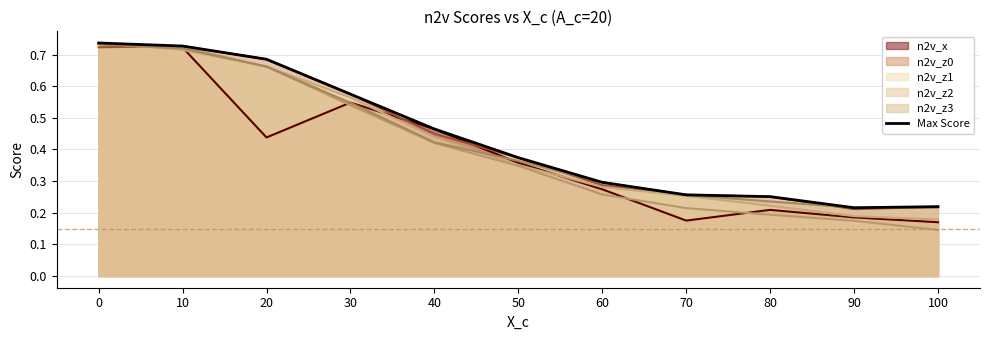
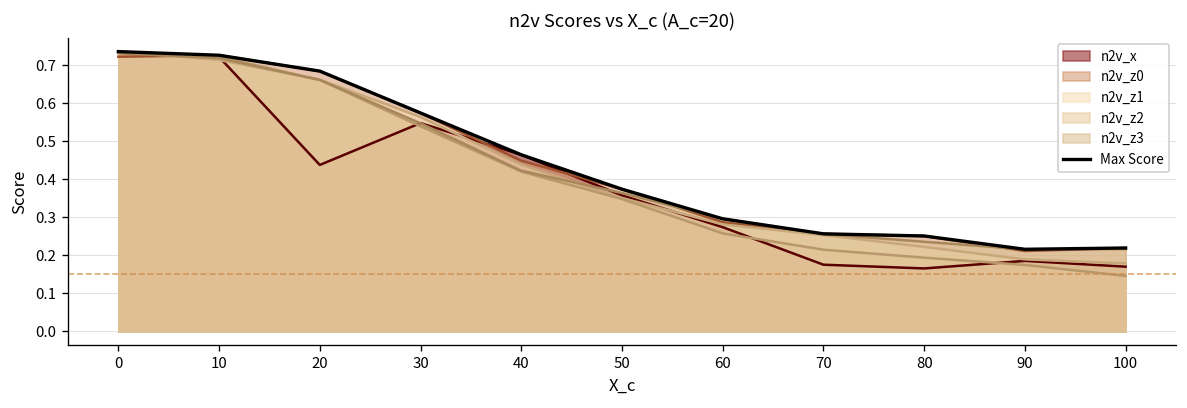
  {
    "n2v_x": {
      "20": 0.44,
      "70": 0.18,
-     "80": 0.21,
+     "80": 0.17,
      "100": 0.17
    }
  }
